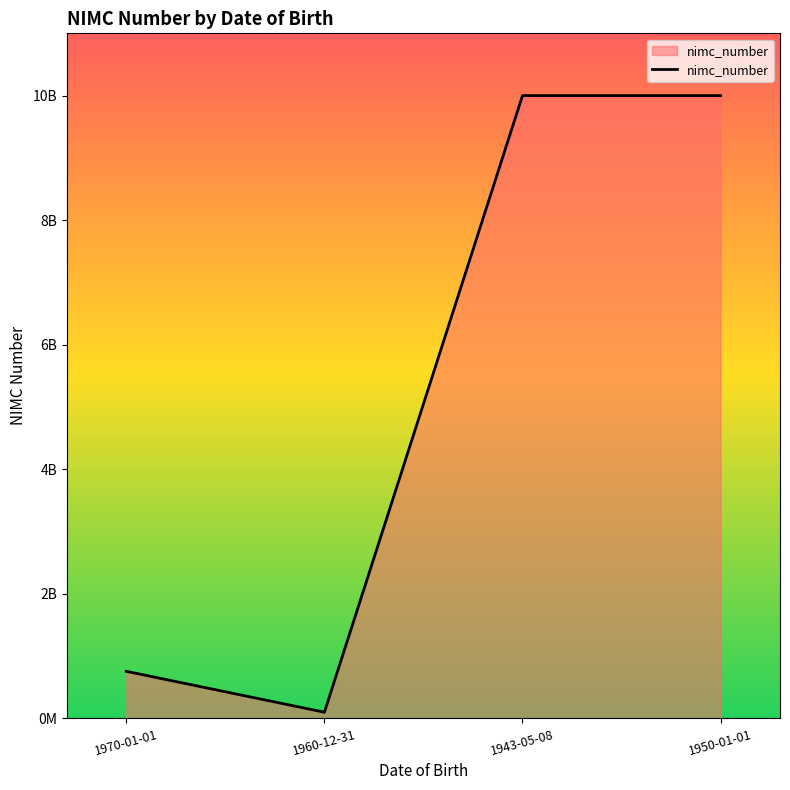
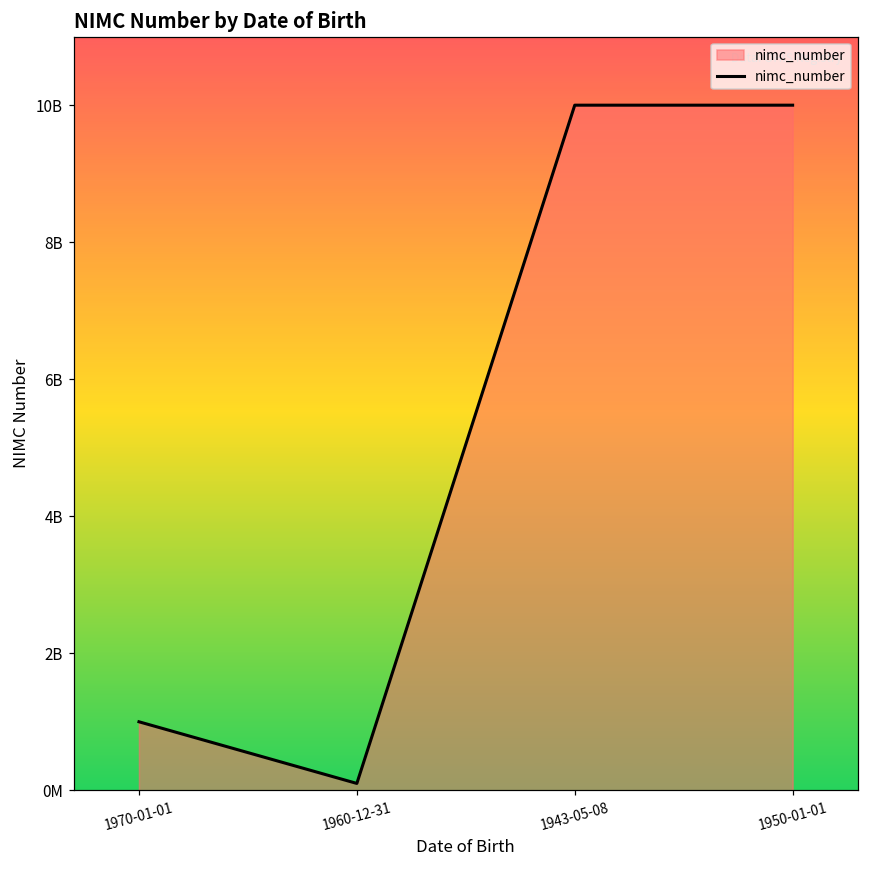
  {
-   "1970-01-01": 800000000,
+   "1970-01-01": 1000000000,
    "1960-12-31": 100000000,
    "1943-05-08": 10000000000,
    "1950-01-01": 10000000000
  }
